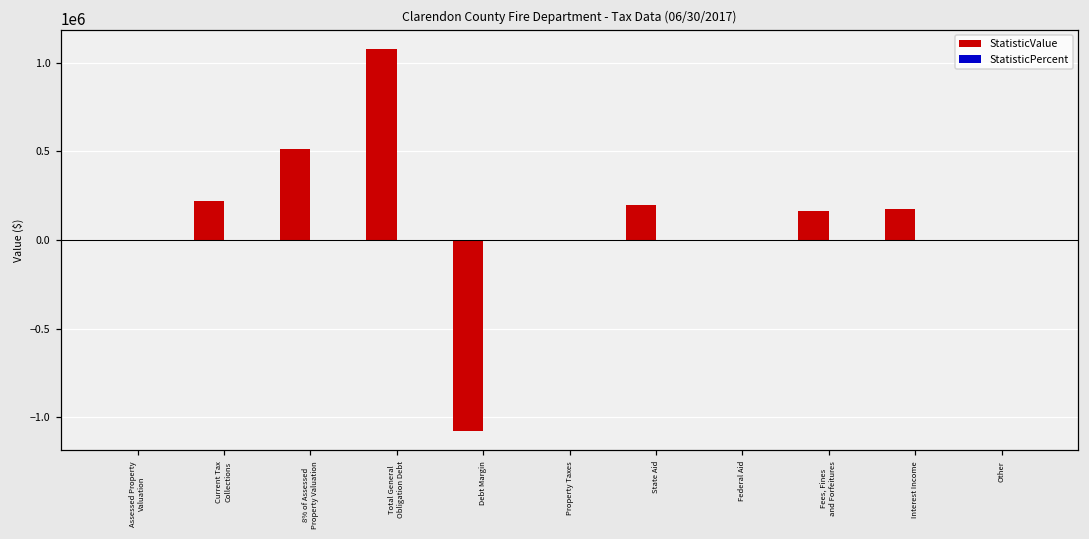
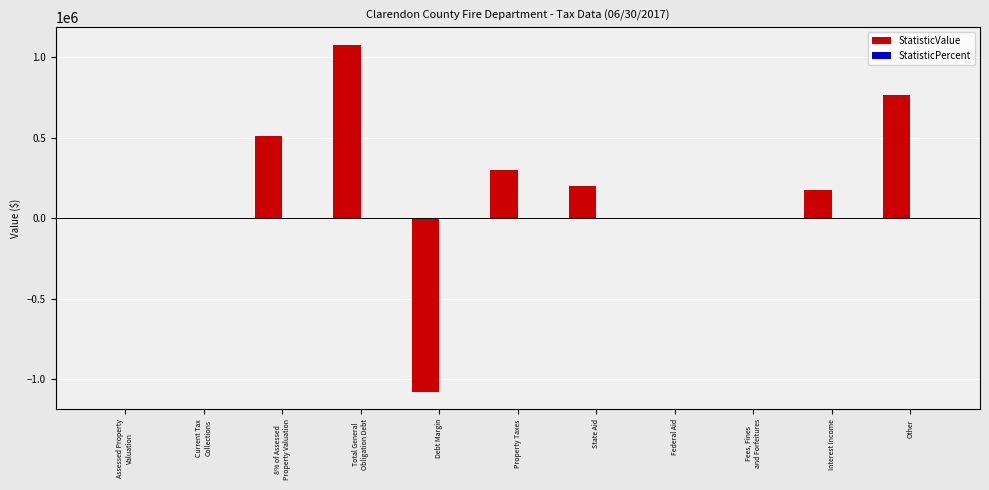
  {
    "StatisticValue": {
      "Assessed Property Valuation": 0,
-     "Current Tax Collections": 220000,
+     "Current Tax Collections": 0,
      "8% of Assessed Property Valuation": 510000,
      "Total General Obligation Debt": 1080000,
      "Debt Margin": -1080000,
-     "Property Taxes": 0,
+     "Property Taxes": 300000,
      "State Aid": 200000,
      "Federal Aid": 0,
-     "Fees, Fines and Forfeitures": 160000,
+     "Fees, Fines and Forfeitures": 0,
      "Interest Income": 170000,
-     "Other": 0
+     "Other": 760000
    },
    "StatisticPercent": {
      "Assessed Property Valuation": 0,
      "Current Tax Collections": 0,
      "8% of Assessed Property Valuation": 0,
      "Total General Obligation Debt": 0,
      "Debt Margin": 0,
      "Property Taxes": 0,
      "State Aid": 0,
      "Federal Aid": 0,
      "Fees, Fines and Forfeitures": 0,
      "Interest Income": 0,
      "Other": 0
    }
  }
